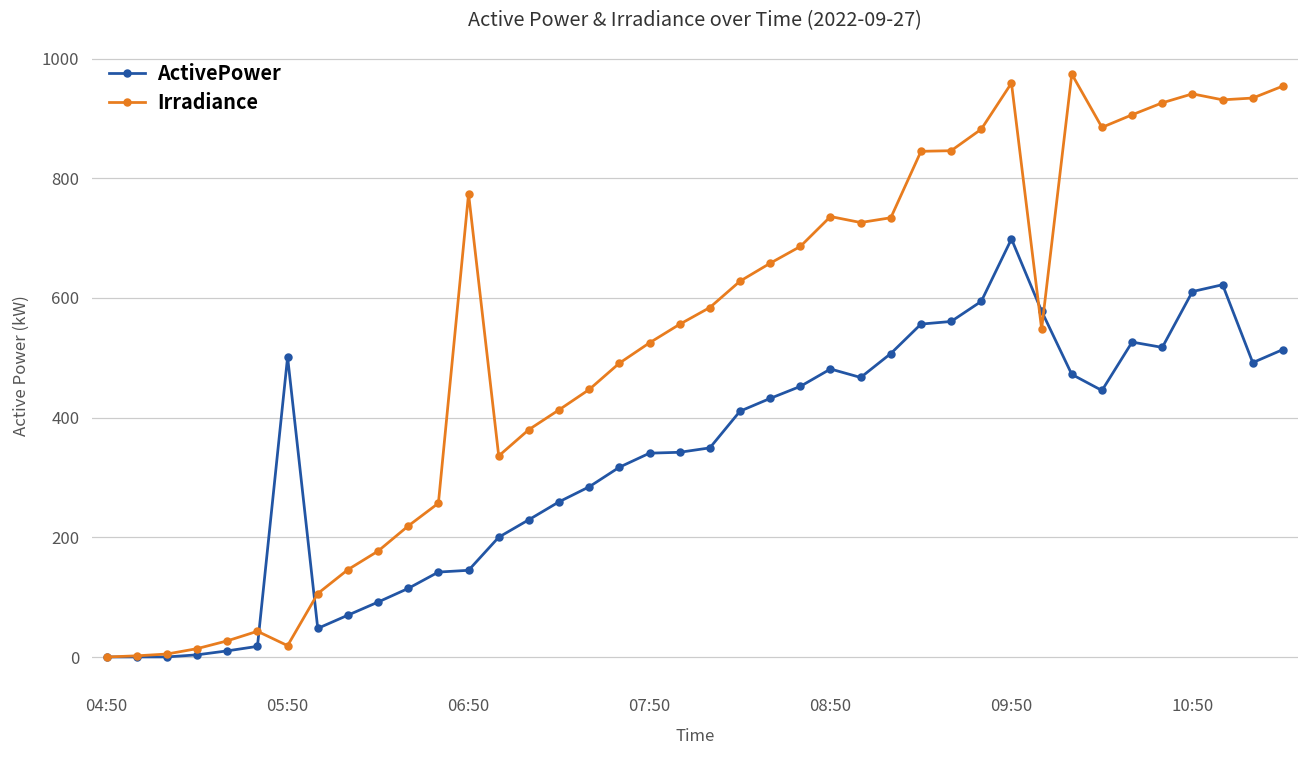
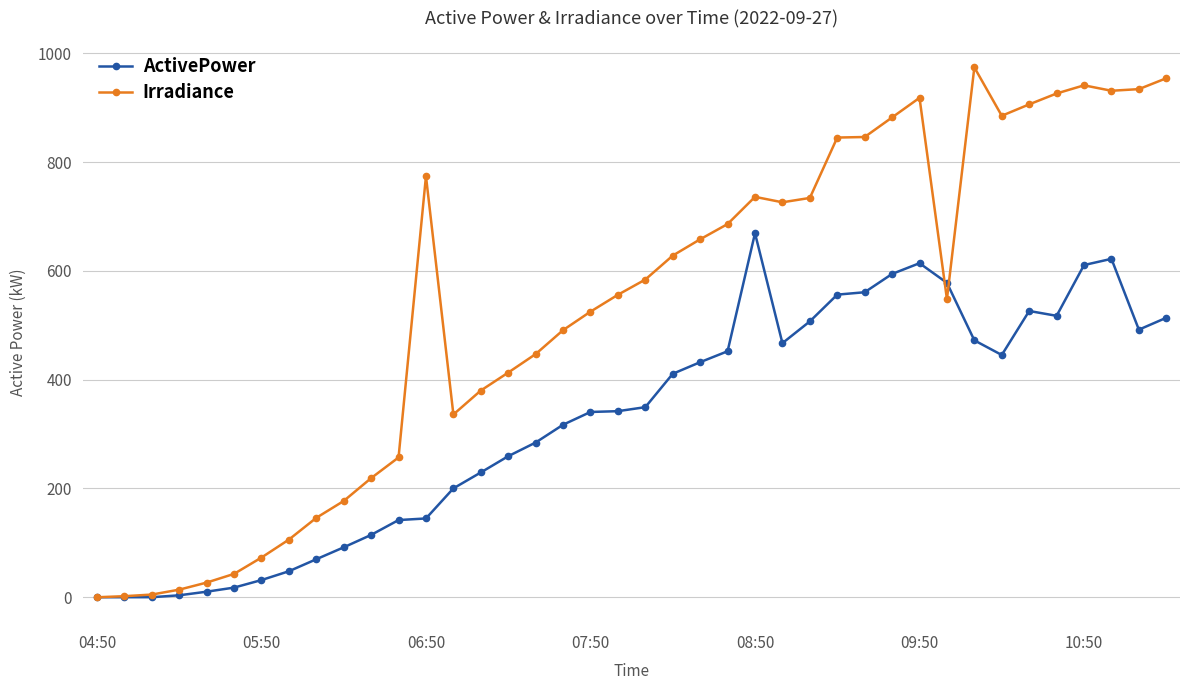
  {
    "ActivePower": {
-     "05:50": 500,
+     "05:50": 30,
      "06:50": 140,
      "07:50": 340,
-     "08:50": 480,
-     "09:50": 700,
+     "08:50": 670,
+     "09:50": 610,
      "10:50": 610
    },
    "Irradiance": {
-     "05:50": 20,
+     "05:50": 70,
      "06:50": 770,
      "07:50": 530,
      "08:50": 740,
-     "09:50": 960,
+     "09:50": 920,
      "10:50": 940
    }
  }
